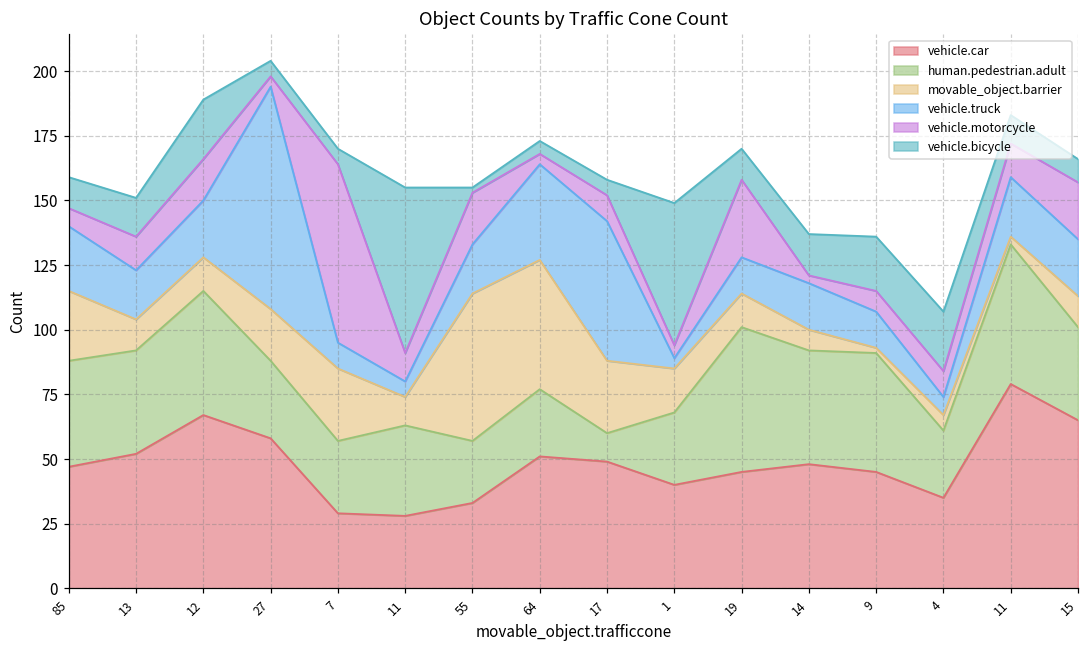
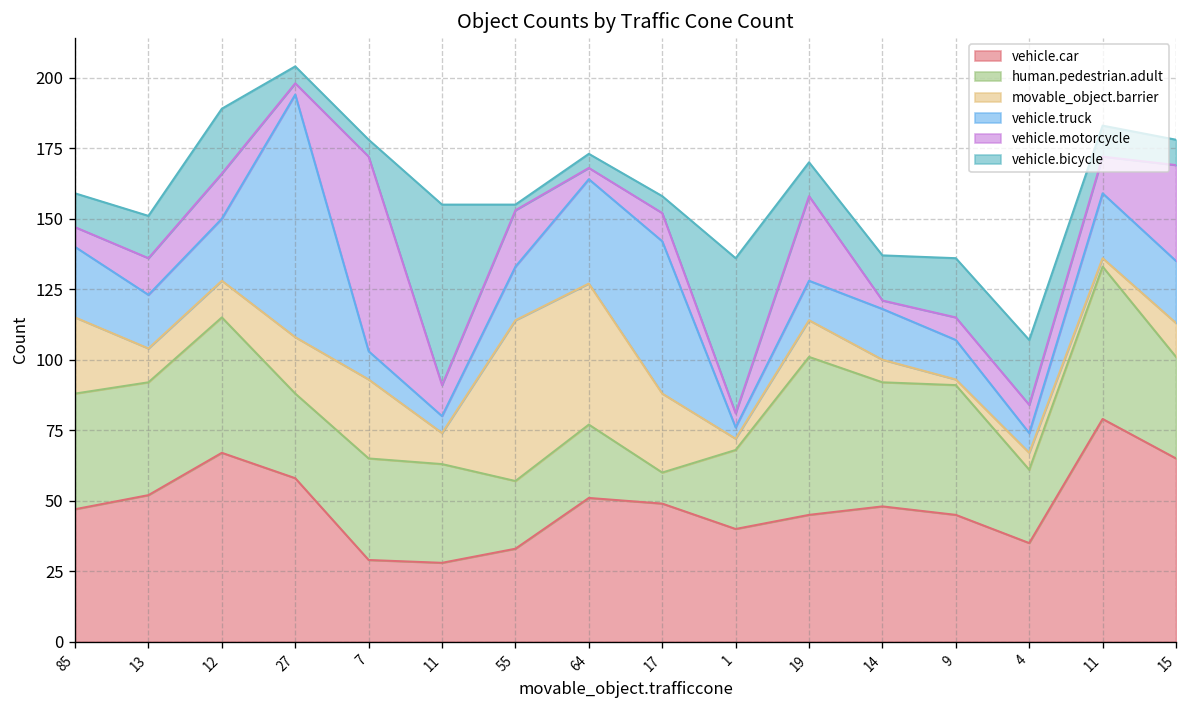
  {
    "vehicle.car": {
      "85": 47,
      "13": 52,
      "12": 67,
      "27": 58,
      "7": 29,
      "55": 33,
      "64": 51,
      "17": 49,
      "1": 40,
      "19": 45,
      "14": 48,
      "9": 45,
      "4": 35,
      "15": 65
    },
    "human.pedestrian.adult": {
      "85": 41,
      "13": 40,
      "12": 48,
      "27": 30,
-     "7": 28,
+     "7": 36,
      "55": 24,
      "64": 26,
      "17": 11,
      "1": 28,
      "19": 56,
      "14": 44,
      "9": 46,
      "4": 26,
      "15": 36
    },
    "movable_object.barrier": {
      "85": 27,
      "13": 12,
      "12": 13,
      "27": 20,
      "7": 28,
      "55": 57,
      "64": 50,
      "17": 28,
-     "1": 17,
+     "1": 4,
      "19": 13,
      "14": 8,
      "9": 2,
      "4": 6,
      "15": 12
    },
    "vehicle.motorcycle": {
      "85": 7,
      "13": 13,
      "12": 16,
      "27": 4,
      "7": 69,
      "55": 20,
      "64": 4,
      "17": 10,
      "1": 5,
      "19": 30,
      "14": 3,
      "9": 8,
      "4": 10,
-     "15": 22
+     "15": 34
    }
  }
